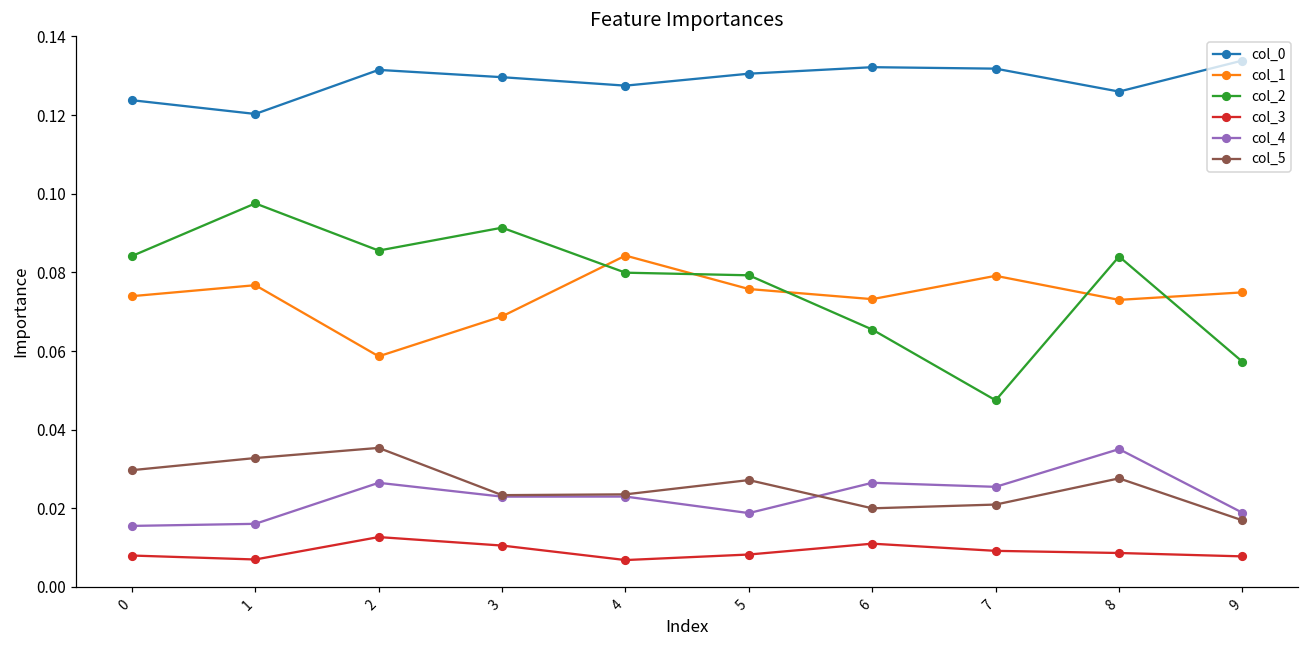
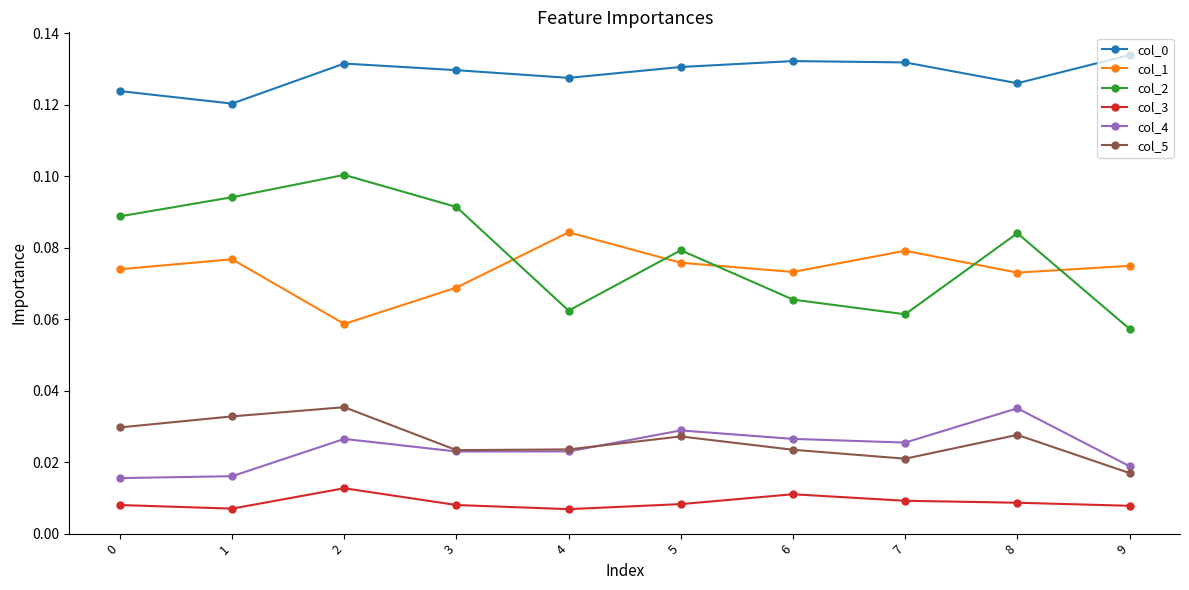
  {
    "col_0": {
      "0": 0.124,
      "1": 0.120,
      "2": 0.131,
      "3": 0.130,
      "4": 0.127,
      "5": 0.131,
      "6": 0.132,
      "7": 0.132,
      "8": 0.126
    },
    "col_1": {
      "0": 0.074,
      "1": 0.077,
      "2": 0.059,
      "3": 0.069,
      "4": 0.084,
      "5": 0.076,
      "6": 0.073,
      "7": 0.079,
      "8": 0.073,
      "9": 0.075
    },
    "col_2": {
-     "0": 0.084,
-     "1": 0.098,
-     "2": 0.086,
+     "0": 0.089,
+     "1": 0.094,
+     "2": 0.100,
      "3": 0.091,
-     "4": 0.080,
+     "4": 0.062,
      "5": 0.079,
      "6": 0.065,
-     "7": 0.047,
+     "7": 0.061,
      "8": 0.084,
      "9": 0.057
    },
    "col_3": {
      "0": 0.008,
      "1": 0.007,
      "2": 0.013,
-     "3": 0.011,
+     "3": 0.008,
      "4": 0.007,
      "5": 0.008,
      "6": 0.011,
      "7": 0.009,
      "8": 0.009,
      "9": 0.008
    },
    "col_4": {
      "0": 0.016,
      "1": 0.016,
      "2": 0.026,
-     "5": 0.019,
+     "5": 0.029,
      "6": 0.026,
      "7": 0.025,
      "8": 0.035,
      "9": 0.019
    },
    "col_5": {
      "0": 0.030,
      "1": 0.033,
      "2": 0.035,
      "5": 0.027,
-     "6": 0.020,
+     "6": 0.023,
      "7": 0.021,
      "8": 0.028,
      "9": 0.017
    }
  }
